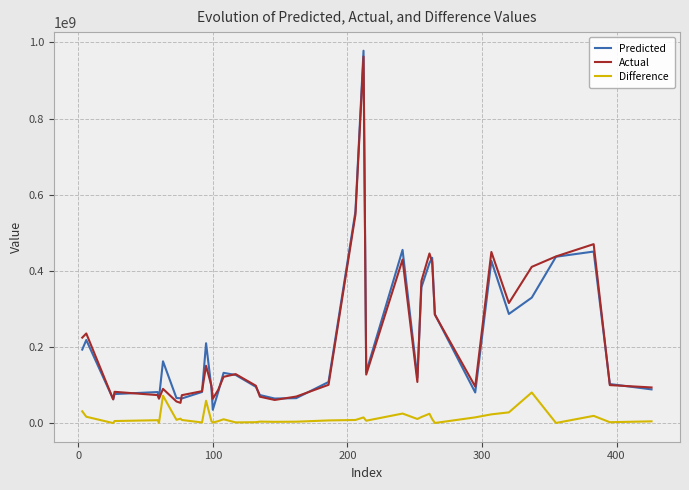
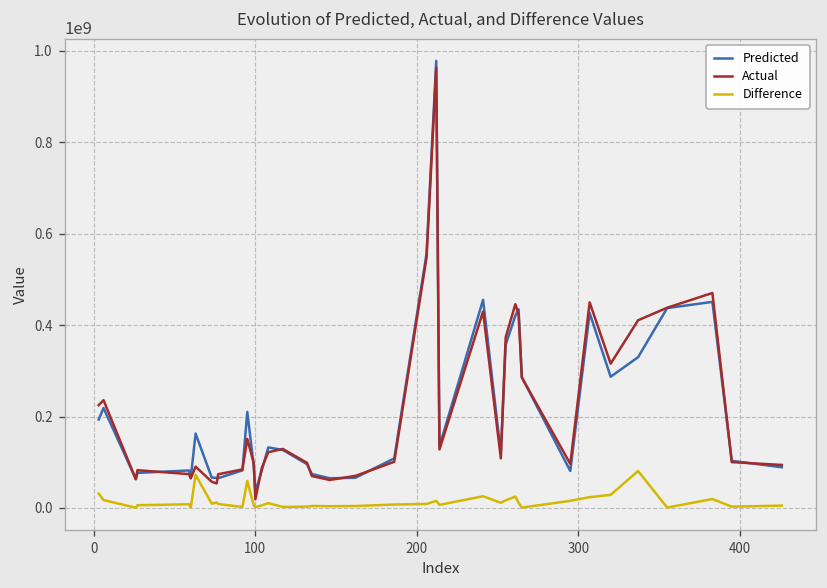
  {
    "Predicted": {
      "100": 40000000
    },
    "Actual": {
-     "100": 60000000
+     "100": 20000000
    },
    "Difference": {
      "100": 0
    }
  }
